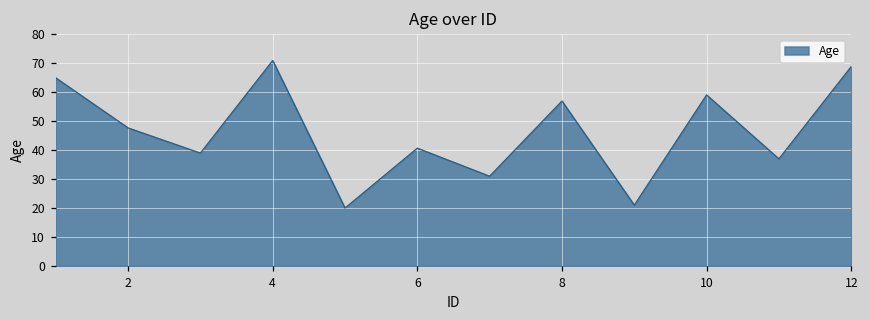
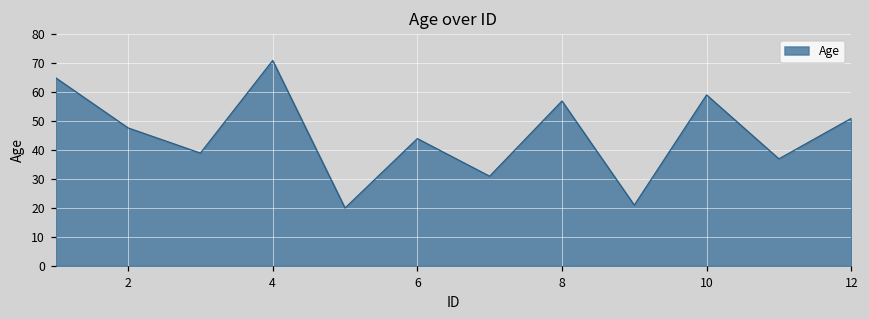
  {
    "2": 48,
    "4": 71,
-   "6": 41,
+   "6": 44,
    "8": 57,
    "10": 59,
-   "12": 69
+   "12": 51
  }
